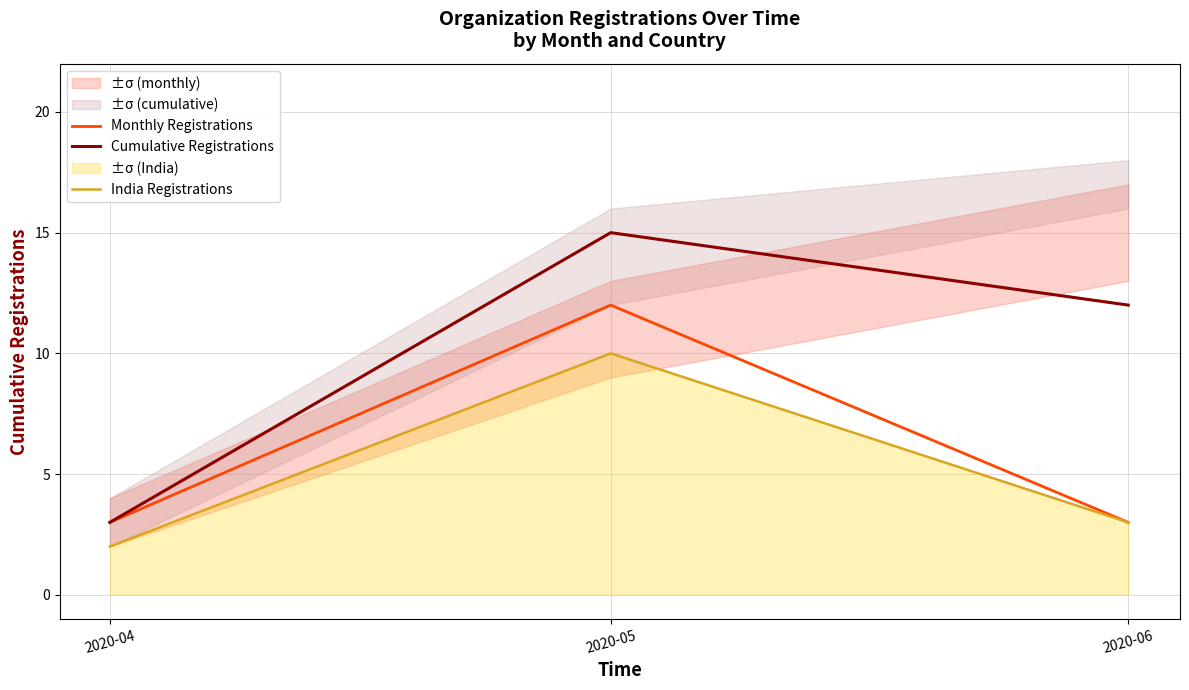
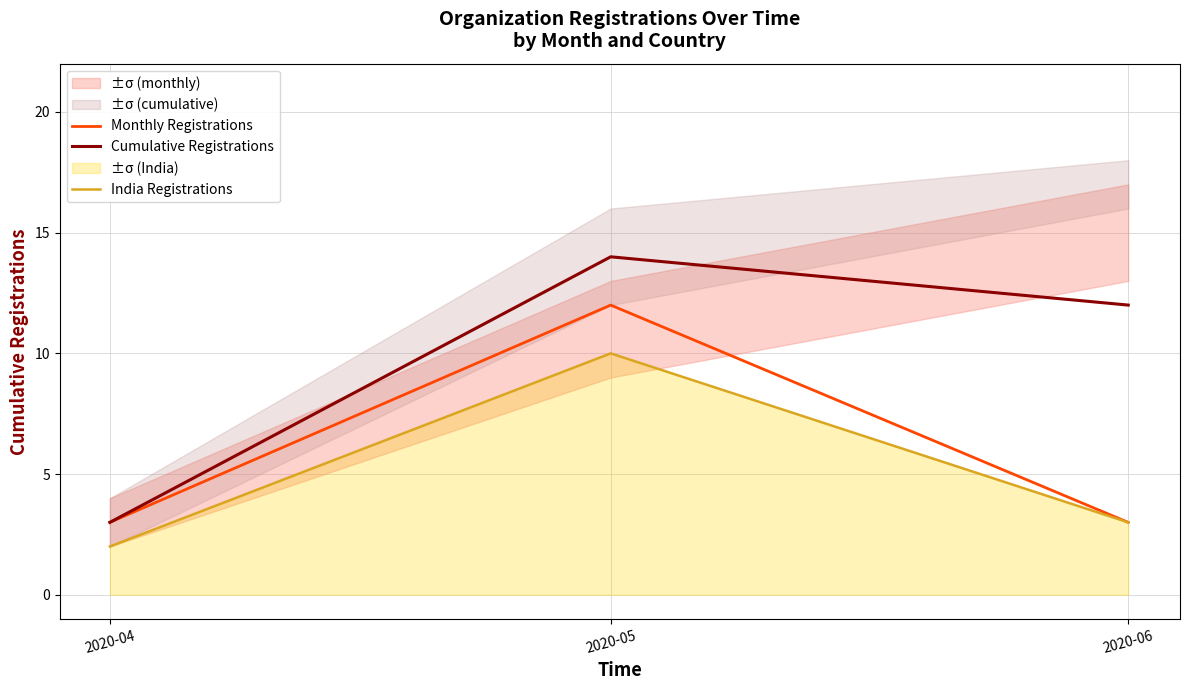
  {
    "Monthly Registrations": {
      "2020-05": 12
    },
    "Cumulative Registrations": {
-     "2020-05": 15,
+     "2020-05": 14,
      "2020-06": 12
    }
  }
